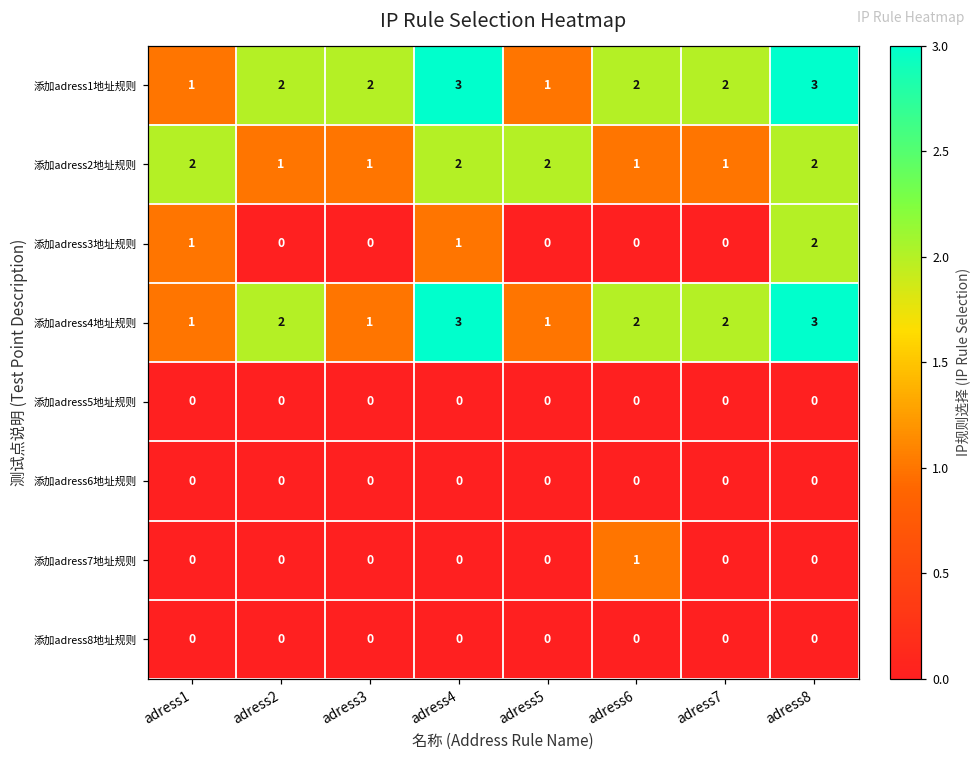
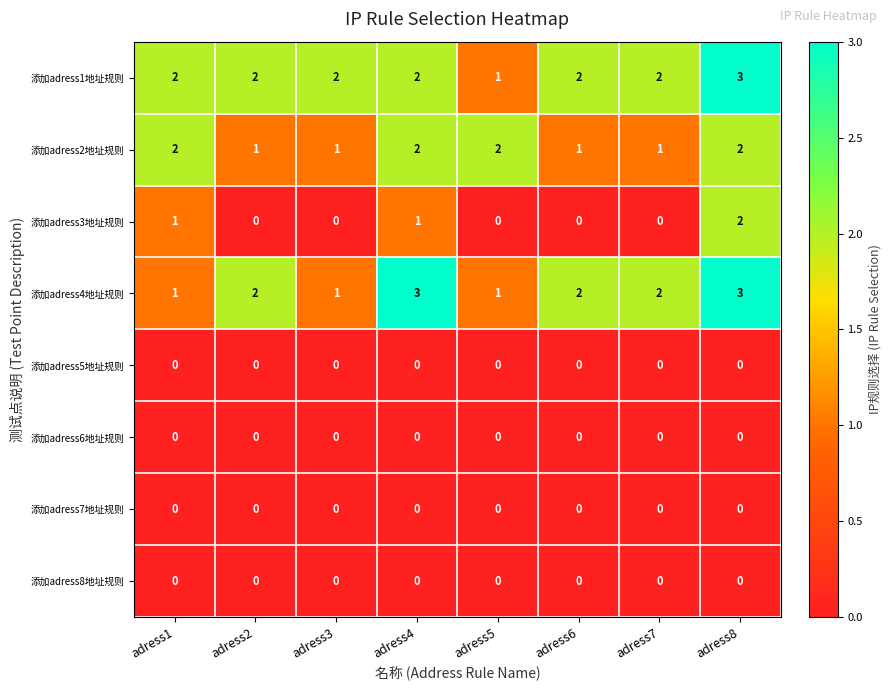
  {
    "添加adress1地址规则": {
-     "adress1": 1,
+     "adress1": 2,
      "adress2": 2,
      "adress3": 2,
-     "adress4": 3,
+     "adress4": 2,
      "adress5": 1,
      "adress6": 2,
      "adress7": 2,
      "adress8": 3
    },
    "添加adress2地址规则": {
      "adress1": 2,
      "adress2": 1,
      "adress3": 1,
      "adress4": 2,
      "adress5": 2,
      "adress6": 1,
      "adress7": 1,
      "adress8": 2
    },
    "添加adress3地址规则": {
      "adress1": 1,
      "adress2": 0,
      "adress3": 0,
      "adress4": 1,
      "adress5": 0,
      "adress6": 0,
      "adress7": 0,
      "adress8": 2
    },
    "添加adress4地址规则": {
      "adress1": 1,
      "adress2": 2,
      "adress3": 1,
      "adress4": 3,
      "adress5": 1,
      "adress6": 2,
      "adress7": 2,
      "adress8": 3
    },
    "添加adress5地址规则": {
      "adress1": 0,
      "adress2": 0,
      "adress3": 0,
      "adress4": 0,
      "adress5": 0,
      "adress6": 0,
      "adress7": 0,
      "adress8": 0
    },
    "添加adress6地址规则": {
      "adress1": 0,
      "adress2": 0,
      "adress3": 0,
      "adress4": 0,
      "adress5": 0,
      "adress6": 0,
      "adress7": 0,
      "adress8": 0
    },
    "添加adress7地址规则": {
      "adress1": 0,
      "adress2": 0,
      "adress3": 0,
      "adress4": 0,
      "adress5": 0,
-     "adress6": 1,
+     "adress6": 0,
      "adress7": 0,
      "adress8": 0
    },
    "添加adress8地址规则": {
      "adress1": 0,
      "adress2": 0,
      "adress3": 0,
      "adress4": 0,
      "adress5": 0,
      "adress6": 0,
      "adress7": 0,
      "adress8": 0
    }
  }
